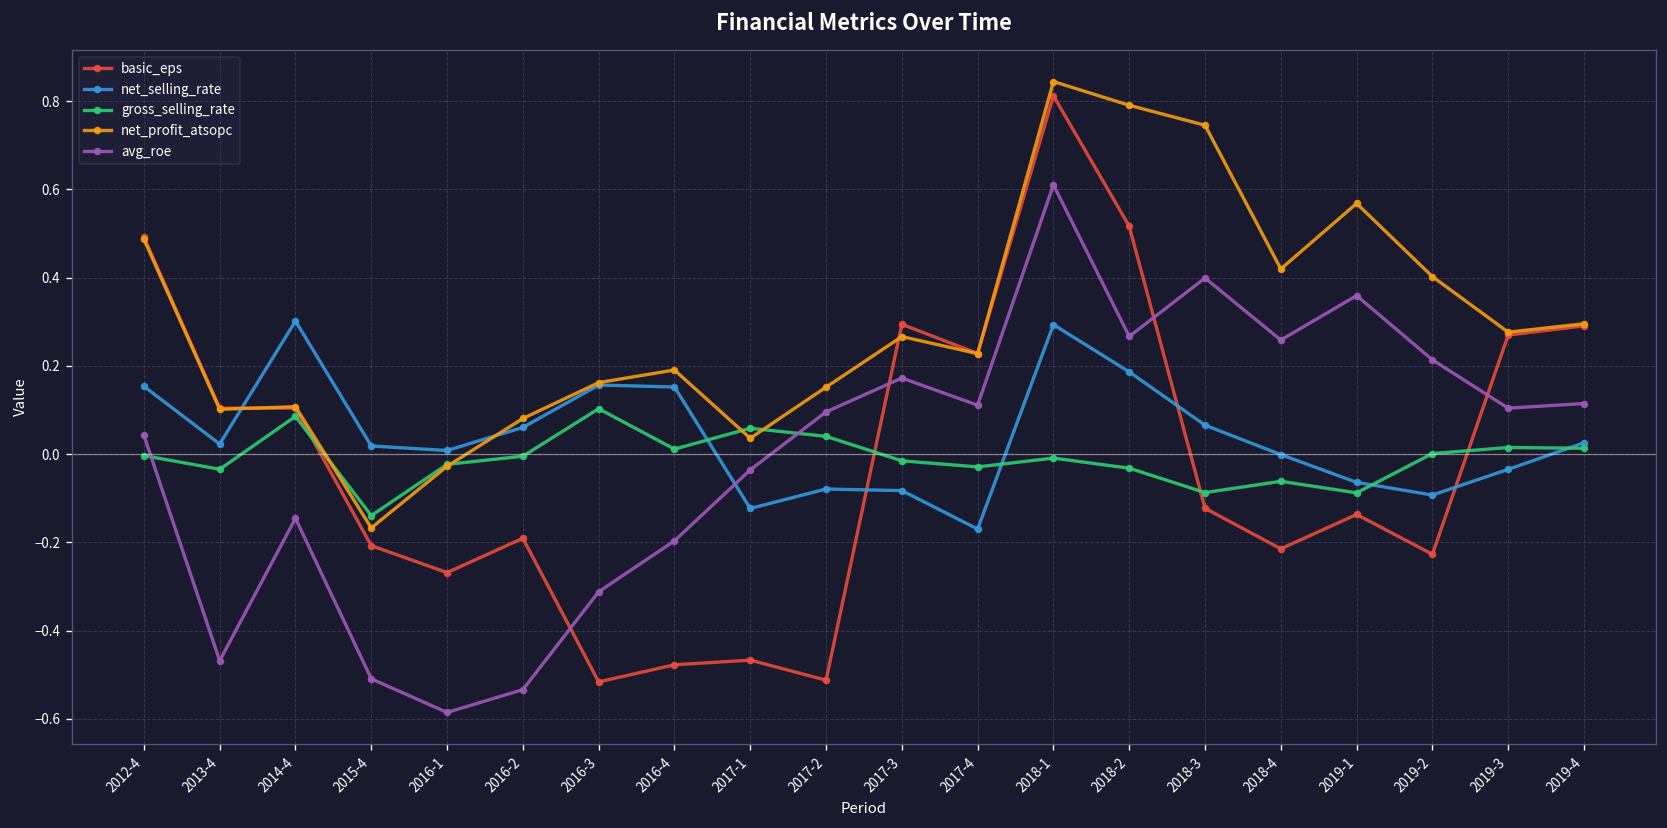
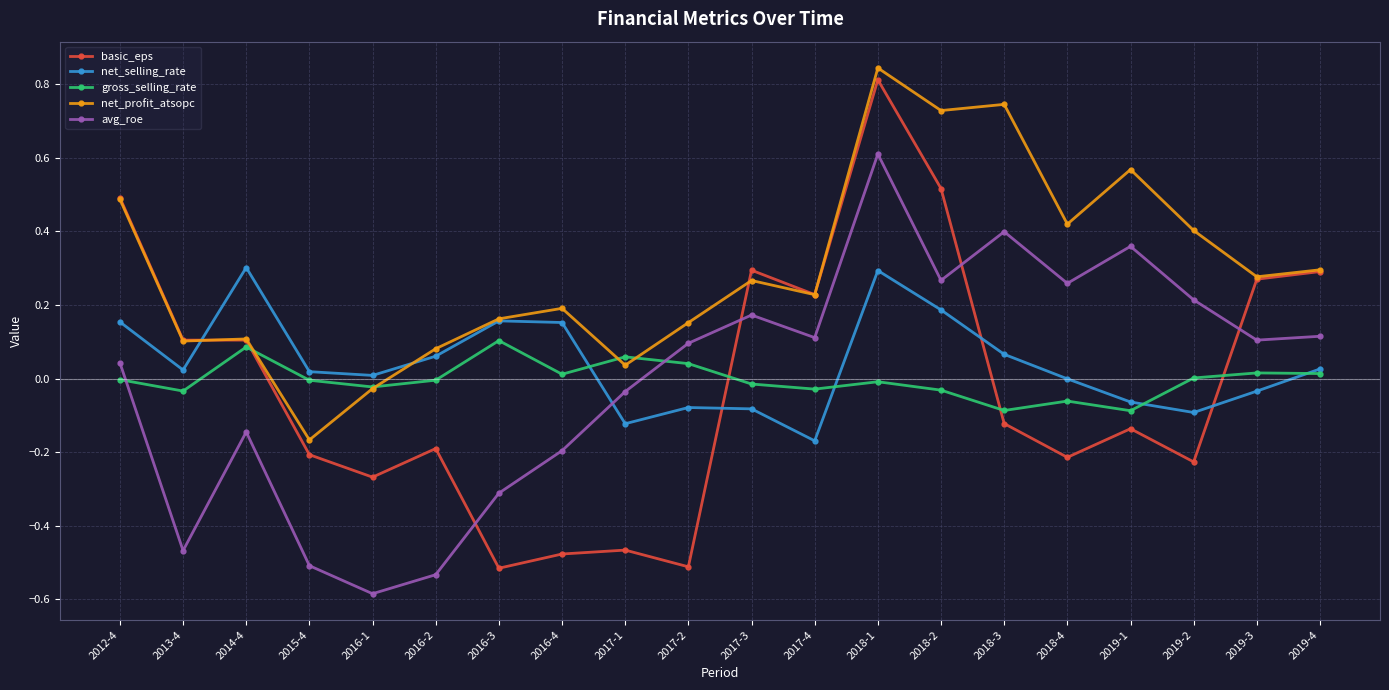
  {
    "basic_eps": {
      "2015-4": -0.21,
      "2016-1": -0.27,
      "2016-2": -0.19,
      "2016-3": -0.52,
      "2016-4": -0.48,
      "2017-1": -0.47,
      "2017-2": -0.51,
      "2017-3": 0.29,
      "2018-1": 0.81,
      "2018-2": 0.52,
      "2018-3": -0.12,
      "2018-4": -0.21,
      "2019-1": -0.14,
      "2019-2": -0.23
    },
    "net_selling_rate": {
      "2012-4": 0.15,
      "2013-4": 0.02,
      "2014-4": 0.30,
      "2015-4": 0.02,
      "2016-1": 0.01,
      "2016-2": 0.06,
      "2016-4": 0.15,
      "2017-1": -0.12,
      "2017-2": -0.08,
      "2017-3": -0.08,
      "2017-4": -0.17,
      "2018-1": 0.29,
      "2018-2": 0.19,
      "2018-3": 0.07,
      "2018-4": 0.00,
      "2019-1": -0.06,
      "2019-2": -0.09,
      "2019-3": -0.03,
      "2019-4": 0.03
    },
    "gross_selling_rate": {
      "2012-4": 0.00,
      "2013-4": -0.03,
      "2014-4": 0.09,
-     "2015-4": -0.14,
+     "2015-4": 0.00,
      "2016-2": 0.00,
      "2016-3": 0.10,
      "2016-4": 0.01,
      "2017-1": 0.06,
      "2017-2": 0.04,
      "2017-3": -0.01,
      "2017-4": -0.03,
      "2018-1": -0.01,
      "2018-2": -0.03,
      "2018-3": -0.09,
      "2018-4": -0.06,
      "2019-1": -0.09,
      "2019-2": 0.00,
      "2019-3": 0.02,
      "2019-4": 0.01
    },
    "net_profit_atsopc": {
      "2015-4": -0.17,
      "2016-2": 0.08,
      "2016-4": 0.19,
      "2017-1": 0.04,
      "2017-2": 0.15,
      "2017-3": 0.27,
      "2018-1": 0.84,
-     "2018-2": 0.79,
+     "2018-2": 0.73,
      "2018-3": 0.75,
      "2018-4": 0.42,
      "2019-1": 0.57,
      "2019-2": 0.40
    },
    "avg_roe": {
      "2012-4": 0.04,
      "2013-4": -0.47,
      "2014-4": -0.15,
      "2015-4": -0.51,
      "2016-1": -0.59,
      "2016-2": -0.53,
      "2016-3": -0.31,
      "2016-4": -0.20,
      "2017-1": -0.04,
      "2017-2": 0.10,
      "2017-3": 0.17,
      "2017-4": 0.11,
      "2018-1": 0.61,
      "2018-2": 0.27,
      "2018-3": 0.40,
      "2018-4": 0.26,
      "2019-1": 0.36,
      "2019-2": 0.21,
      "2019-3": 0.10,
      "2019-4": 0.11
    }
  }
